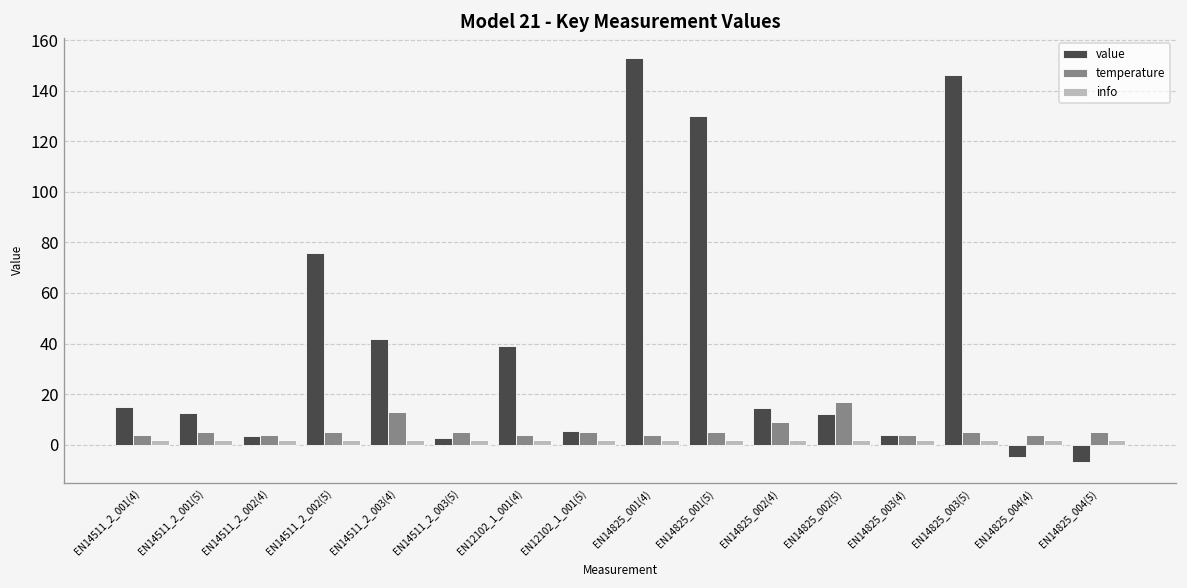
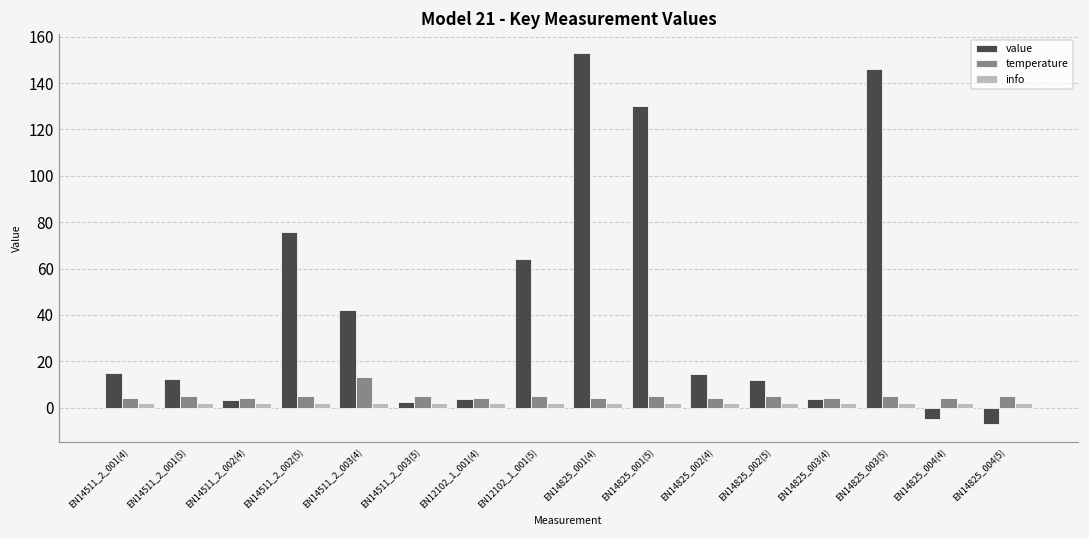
  {
    "value": {
      "EN14511_2_001(4)": 15,
      "EN14511_2_001(5)": 12,
      "EN14511_2_002(4)": 3,
      "EN14511_2_002(5)": 76,
      "EN14511_2_003(4)": 42,
      "EN14511_2_003(5)": 2,
-     "EN12102_1_001(4)": 39,
-     "EN12102_1_001(5)": 5,
+     "EN12102_1_001(4)": 4,
+     "EN12102_1_001(5)": 64,
      "EN14825_001(4)": 153,
      "EN14825_001(5)": 130,
      "EN14825_002(4)": 15,
      "EN14825_002(5)": 12,
      "EN14825_003(4)": 4,
      "EN14825_003(5)": 146,
      "EN14825_004(4)": -5,
      "EN14825_004(5)": -7
    },
    "temperature": {
      "EN14511_2_001(4)": 4,
      "EN14511_2_001(5)": 5,
      "EN14511_2_002(4)": 4,
      "EN14511_2_002(5)": 5,
      "EN14511_2_003(4)": 13,
      "EN14511_2_003(5)": 5,
      "EN12102_1_001(4)": 4,
      "EN12102_1_001(5)": 5,
      "EN14825_001(4)": 4,
      "EN14825_001(5)": 5,
-     "EN14825_002(4)": 9,
-     "EN14825_002(5)": 17,
+     "EN14825_002(4)": 4,
+     "EN14825_002(5)": 5,
      "EN14825_003(4)": 4,
      "EN14825_003(5)": 5,
      "EN14825_004(4)": 4,
      "EN14825_004(5)": 5
    },
    "info": {
      "EN14511_2_001(4)": 2,
      "EN14511_2_001(5)": 2,
      "EN14511_2_002(4)": 2,
      "EN14511_2_002(5)": 2,
      "EN14511_2_003(4)": 2,
      "EN14511_2_003(5)": 2,
      "EN12102_1_001(4)": 2,
      "EN12102_1_001(5)": 2,
      "EN14825_001(4)": 2,
      "EN14825_001(5)": 2,
      "EN14825_002(4)": 2,
      "EN14825_002(5)": 2,
      "EN14825_003(4)": 2,
      "EN14825_003(5)": 2,
      "EN14825_004(4)": 2,
      "EN14825_004(5)": 2
    }
  }
